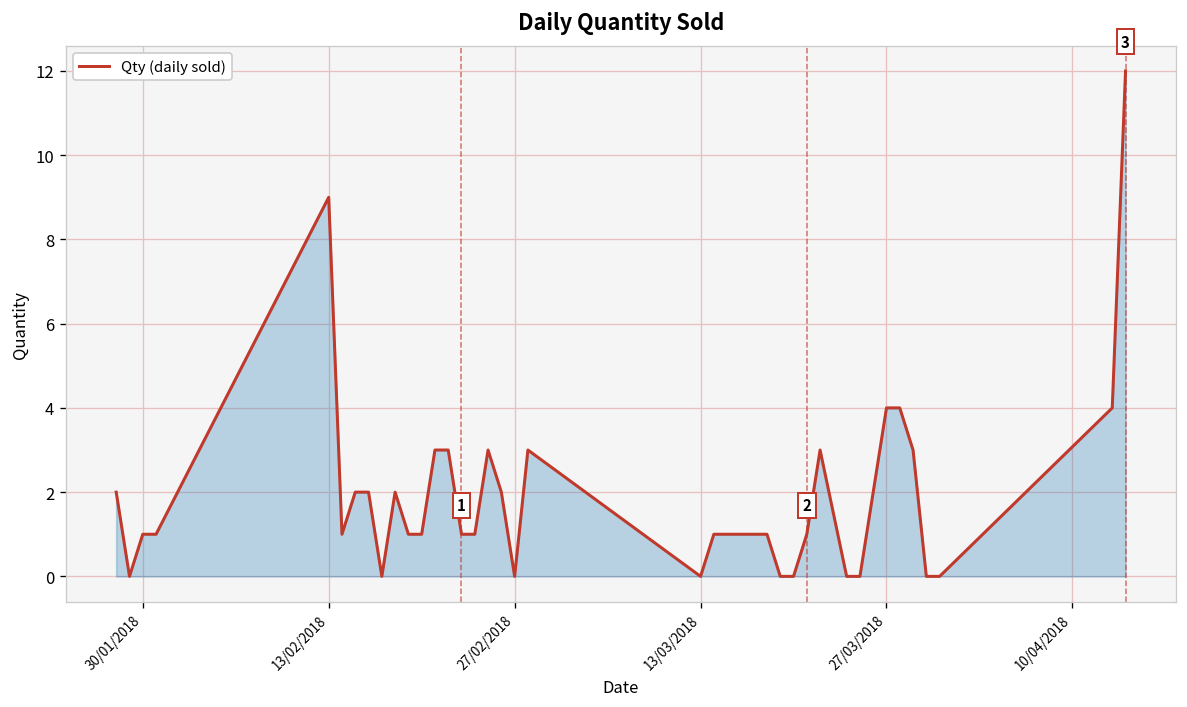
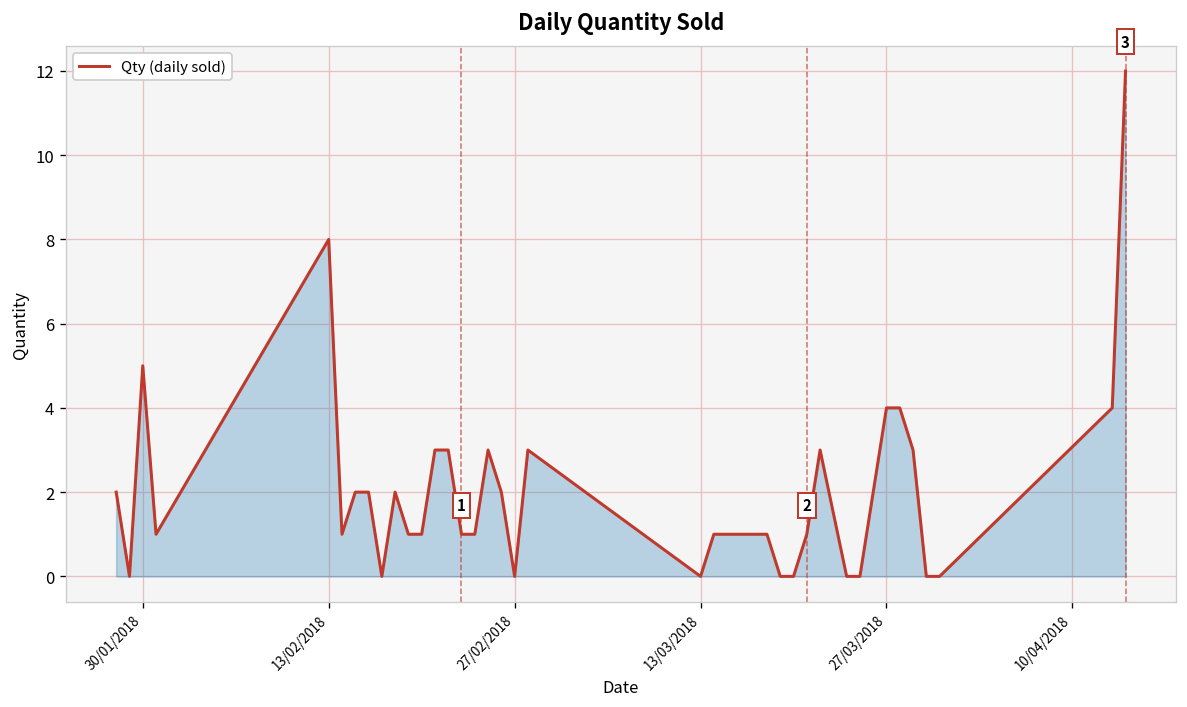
  {
-   "30/01/2018": 1,
-   "13/02/2018": 9,
+   "30/01/2018": 5,
+   "13/02/2018": 8,
    "27/02/2018": 0,
    "13/03/2018": 0,
    "27/03/2018": 4
  }
